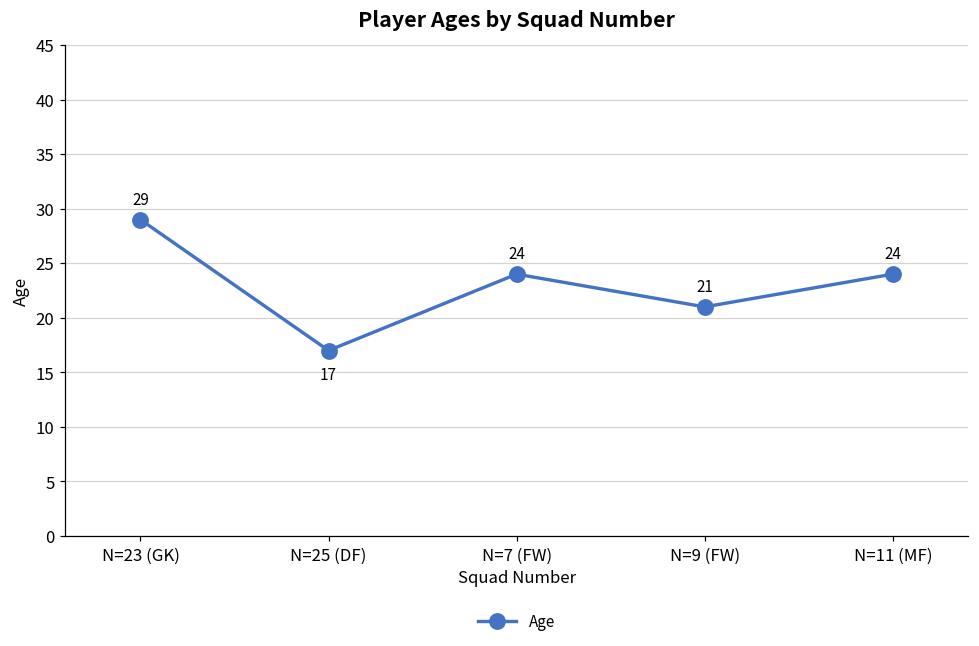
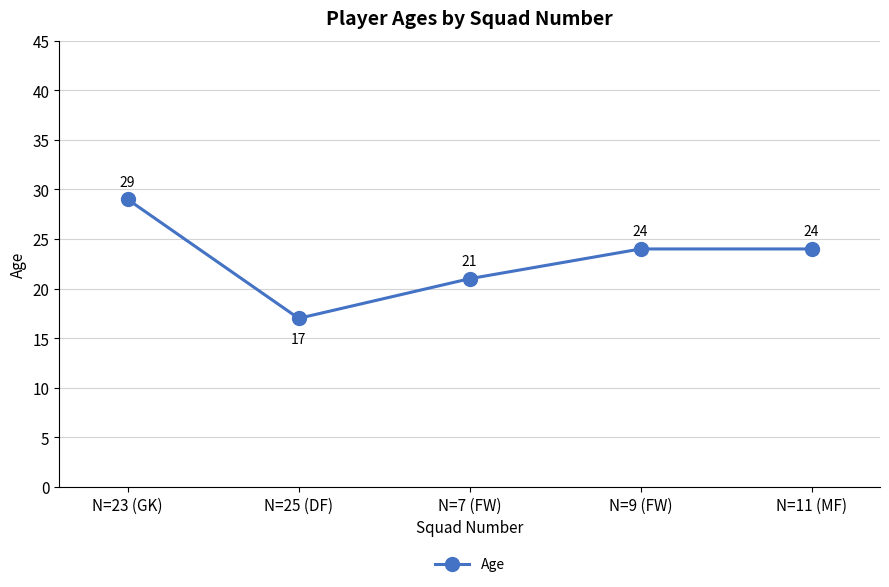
  {
    "N=23 (GK)": 29,
    "N=25 (DF)": 17,
-   "N=7 (FW)": 24,
-   "N=9 (FW)": 21,
+   "N=7 (FW)": 21,
+   "N=9 (FW)": 24,
    "N=11 (MF)": 24
  }
